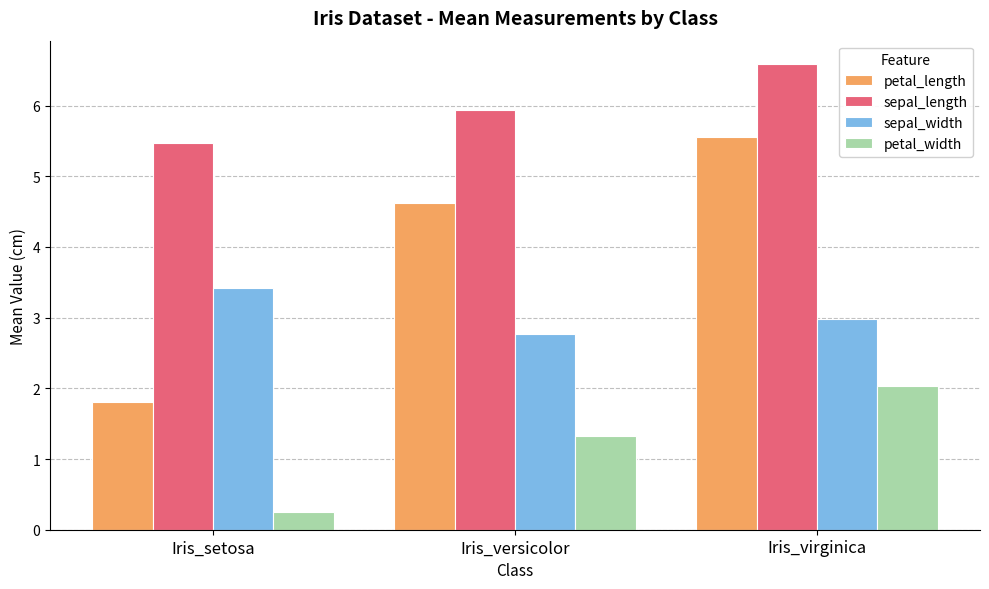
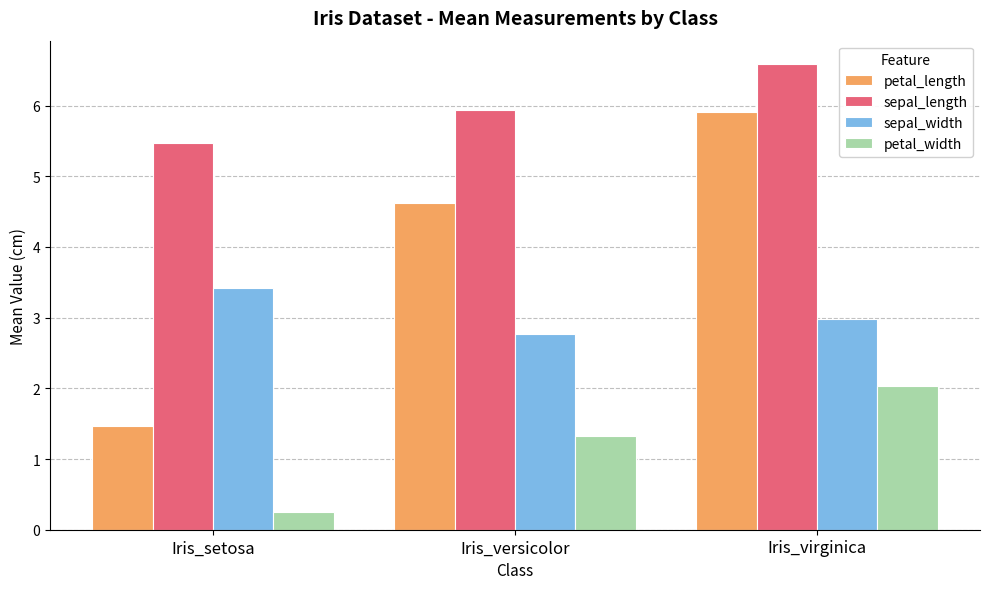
  {
    "petal_length": {
-     "Iris_setosa": 1.8,
+     "Iris_setosa": 1.5,
      "Iris_versicolor": 4.6,
-     "Iris_virginica": 5.6
+     "Iris_virginica": 5.9
    },
    "sepal_length": {
      "Iris_setosa": 5.5,
      "Iris_versicolor": 5.9,
      "Iris_virginica": 6.6
    },
    "sepal_width": {
      "Iris_setosa": 3.4,
      "Iris_versicolor": 2.8,
      "Iris_virginica": 3.0
    },
    "petal_width": {
      "Iris_setosa": 0.2,
      "Iris_versicolor": 1.3,
      "Iris_virginica": 2.0
    }
  }
